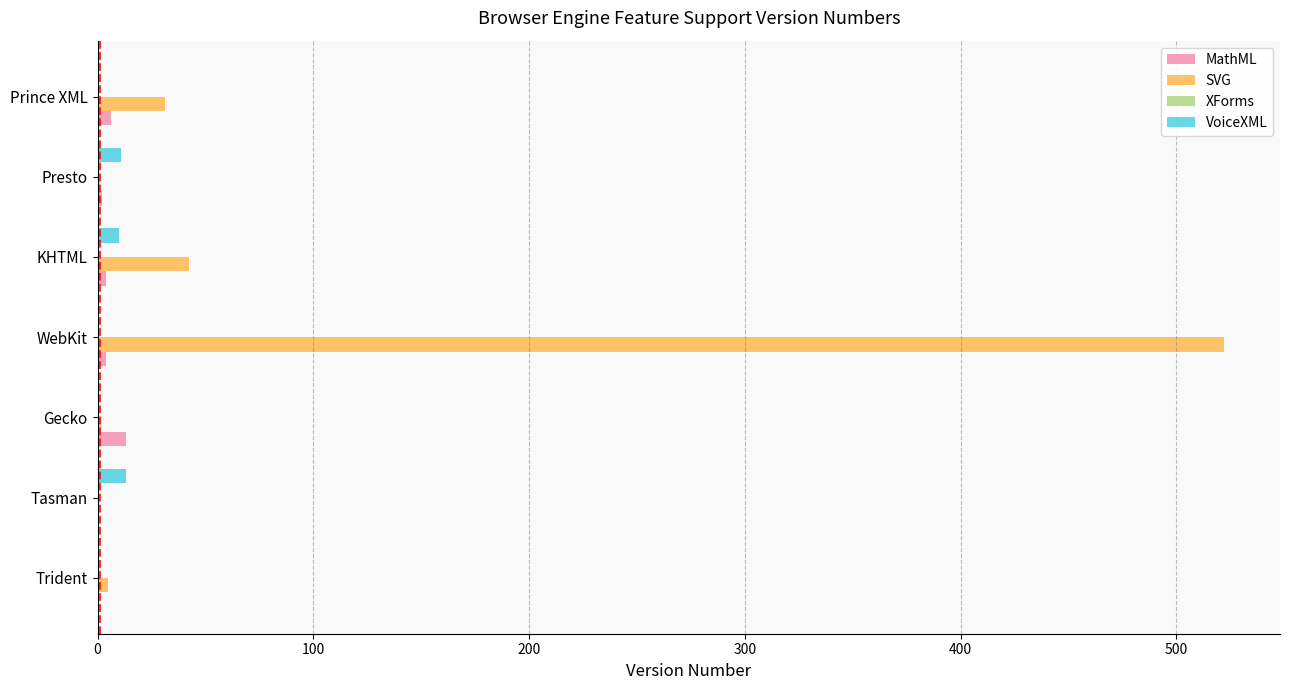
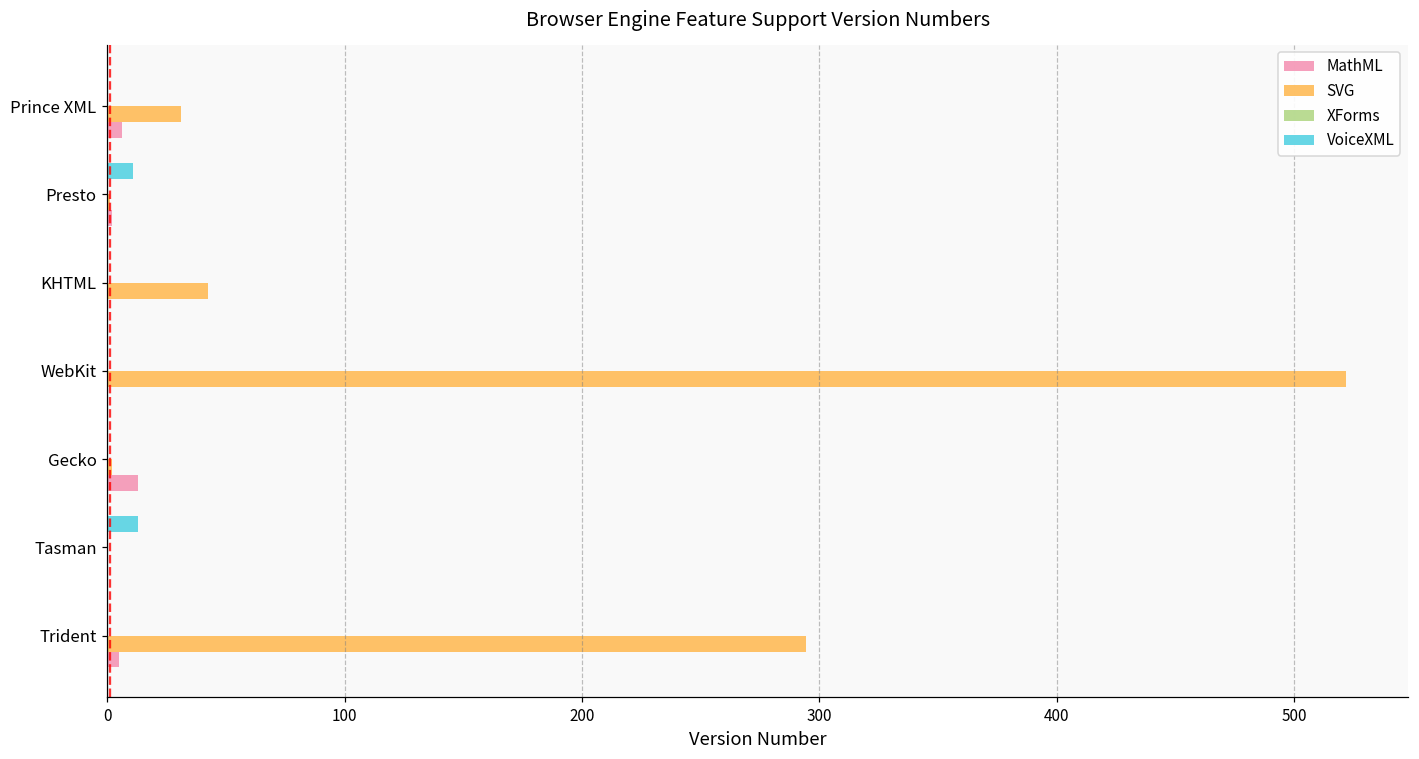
  {
    "MathML": {
      "Prince XML": 6,
      "Presto": 2,
-     "KHTML": 4,
-     "WebKit": 4,
+     "KHTML": 0,
+     "WebKit": 0,
      "Gecko": 13,
      "Tasman": 0,
-     "Trident": 0
+     "Trident": 5
    },
    "SVG": {
      "Prince XML": 31,
      "KHTML": 43,
      "WebKit": 522,
      "Gecko": 2,
      "Tasman": 0,
-     "Trident": 5
+     "Trident": 294
    },
    "XForms": {
      "Prince XML": 0,
      "Presto": 0,
      "KHTML": 0,
      "WebKit": 0,
      "Gecko": 0,
      "Tasman": 0,
      "Trident": 0
    },
    "VoiceXML": {
      "Prince XML": 0,
      "Presto": 11,
-     "KHTML": 10,
+     "KHTML": 0,
      "WebKit": 0,
      "Gecko": 0,
      "Tasman": 13,
      "Trident": 0
    }
  }
